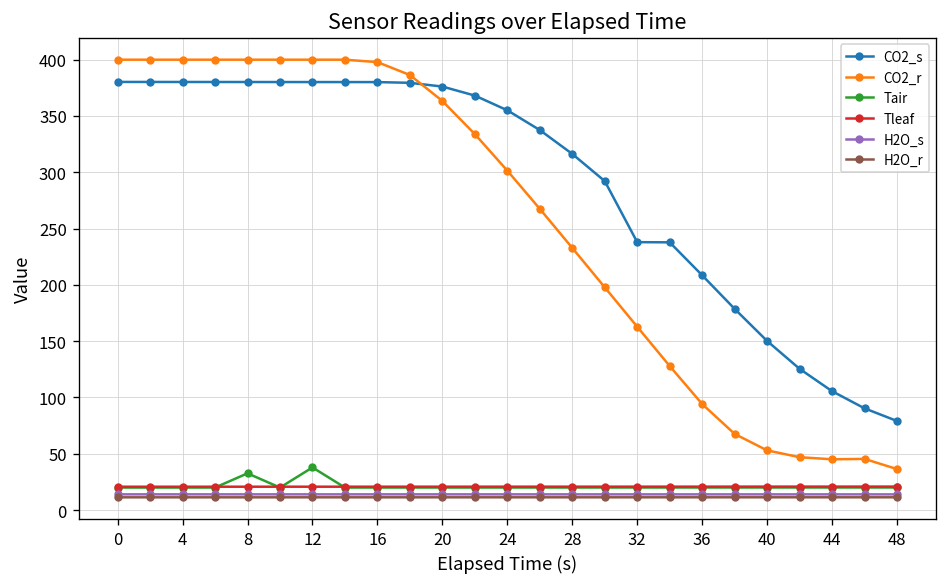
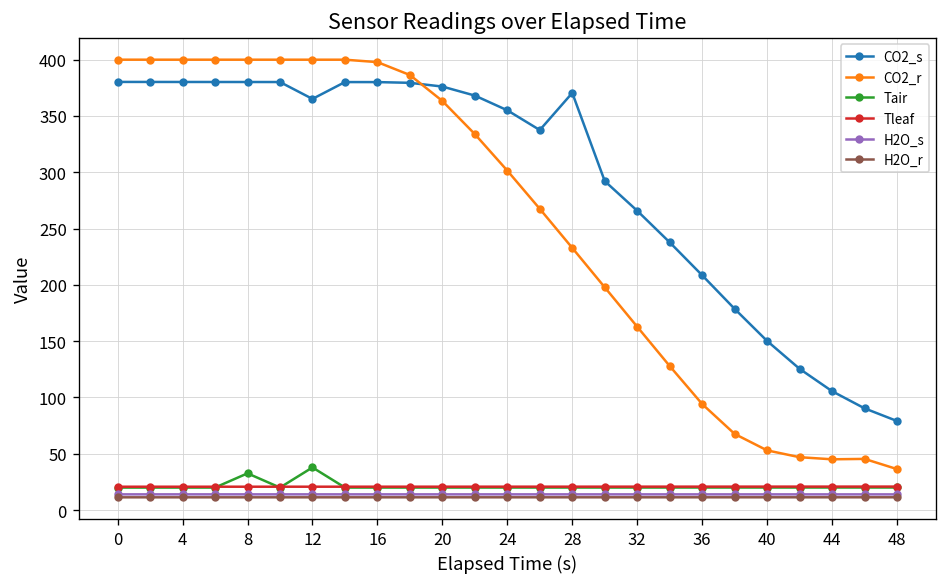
  {
    "CO2_s": {
      "0": 380,
      "4": 380,
      "8": 380,
-     "12": 380,
+     "12": 370,
      "16": 380,
      "20": 380,
      "24": 360,
-     "28": 320,
-     "32": 240,
+     "28": 370,
+     "32": 270,
      "36": 210,
      "40": 150,
      "44": 110,
      "48": 80
    },
    "CO2_r": {
      "0": 400,
      "4": 400,
      "8": 400,
      "12": 400,
      "16": 400,
      "20": 360,
      "24": 300,
      "28": 230,
      "32": 160,
      "36": 90,
      "40": 50,
      "44": 50,
      "48": 40
    },
    "Tair": {
      "8": 30,
      "12": 40
    },
    "Tleaf": {
      "8": 20,
      "12": 20
    }
  }
